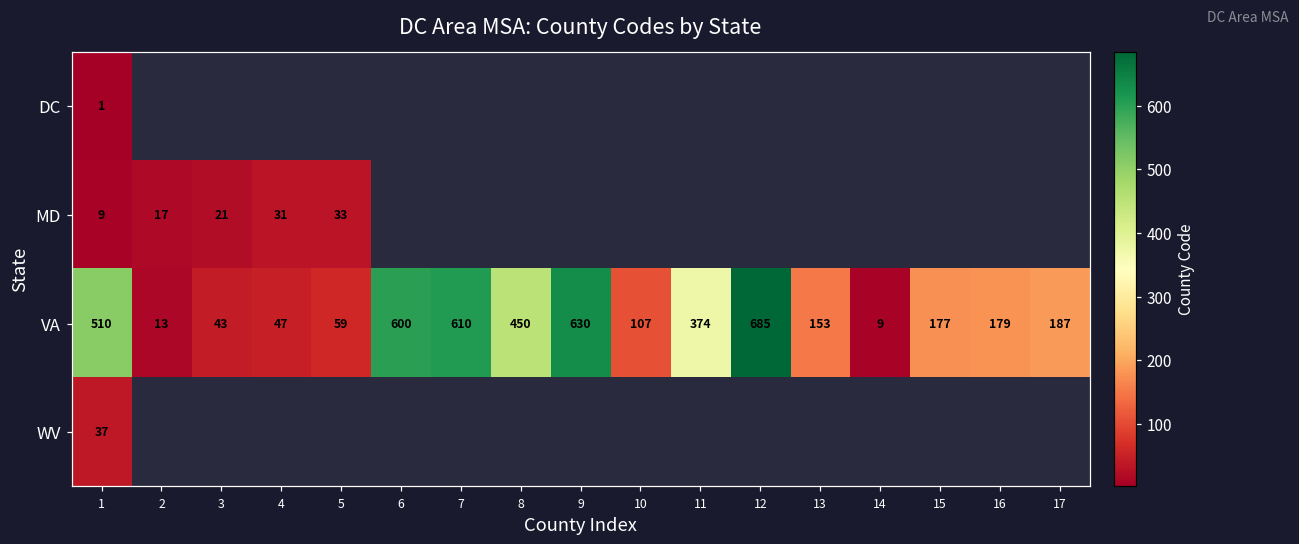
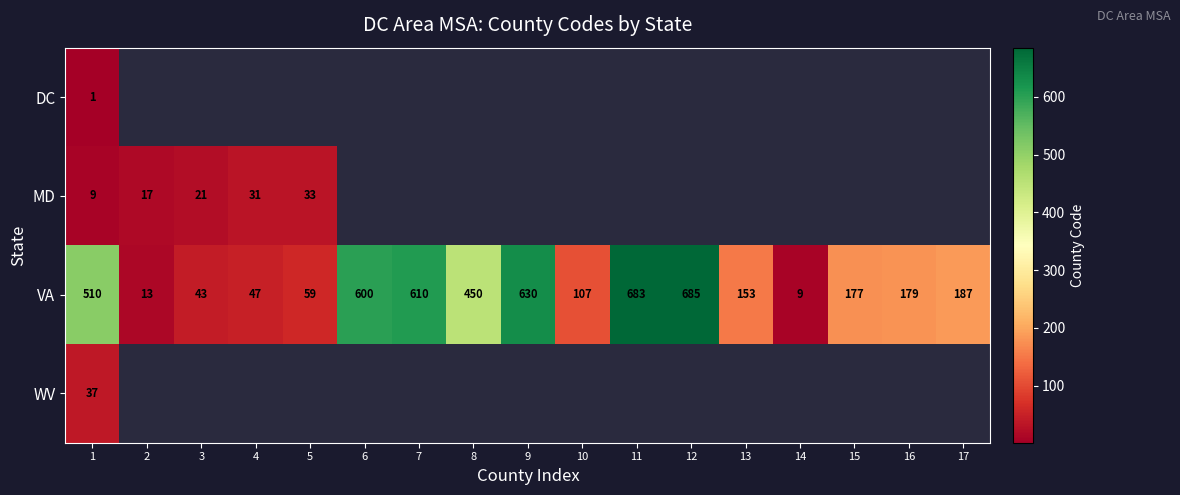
  {
    "DC": {
      "1": 1
    },
    "MD": {
      "1": 9,
      "2": 17,
      "3": 21,
      "4": 31,
      "5": 33
    },
    "VA": {
      "1": 510,
      "2": 13,
      "3": 43,
      "4": 47,
      "5": 59,
      "6": 600,
      "7": 610,
      "8": 450,
      "9": 630,
      "10": 107,
-     "11": 374,
+     "11": 683,
      "12": 685,
      "13": 153,
      "14": 9,
      "15": 177,
      "16": 179,
      "17": 187
    },
    "WV": {
      "1": 37
    }
  }
